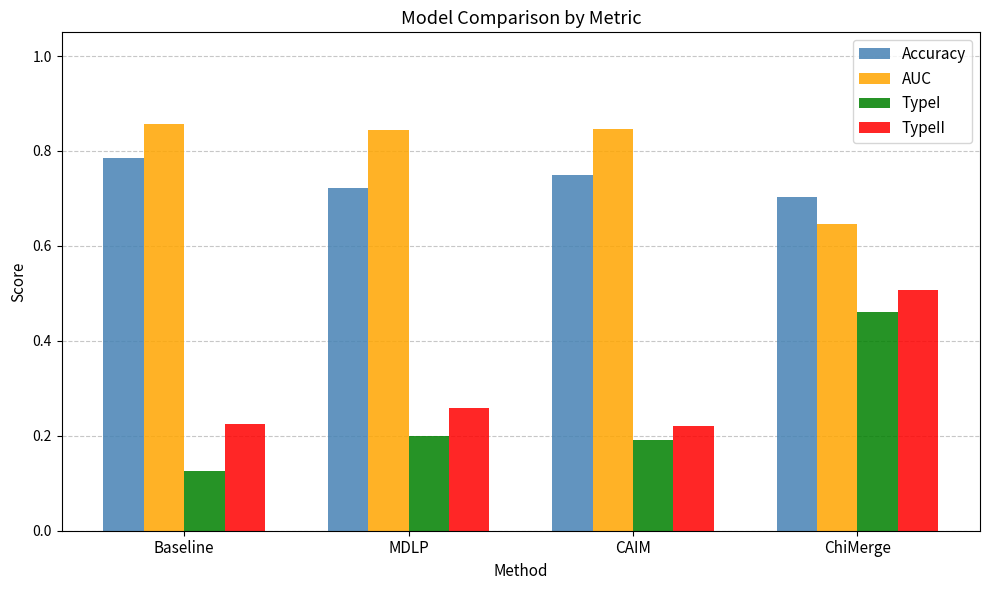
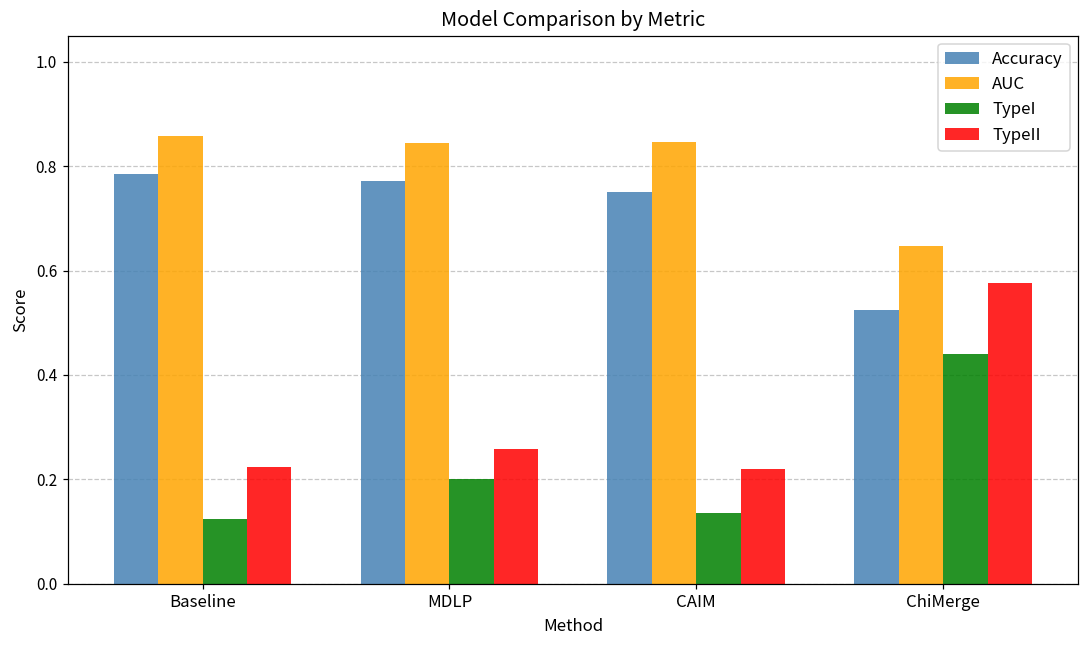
  {
    "Accuracy": {
      "Baseline": 0.78,
-     "MDLP": 0.72,
+     "MDLP": 0.77,
      "CAIM": 0.75,
-     "ChiMerge": 0.70
+     "ChiMerge": 0.52
    },
    "AUC": {
      "Baseline": 0.86,
      "MDLP": 0.84,
      "CAIM": 0.85,
      "ChiMerge": 0.65
    },
    "TypeI": {
      "Baseline": 0.12,
      "MDLP": 0.20,
-     "CAIM": 0.19,
-     "ChiMerge": 0.46
+     "CAIM": 0.14,
+     "ChiMerge": 0.44
    },
    "TypeII": {
      "Baseline": 0.22,
      "MDLP": 0.26,
      "CAIM": 0.22,
-     "ChiMerge": 0.51
+     "ChiMerge": 0.58
    }
  }
